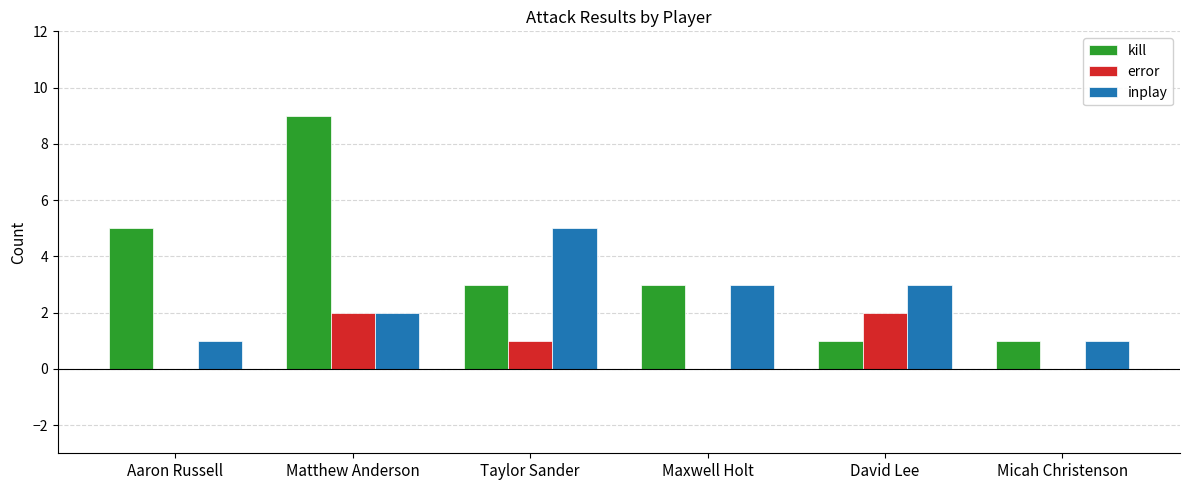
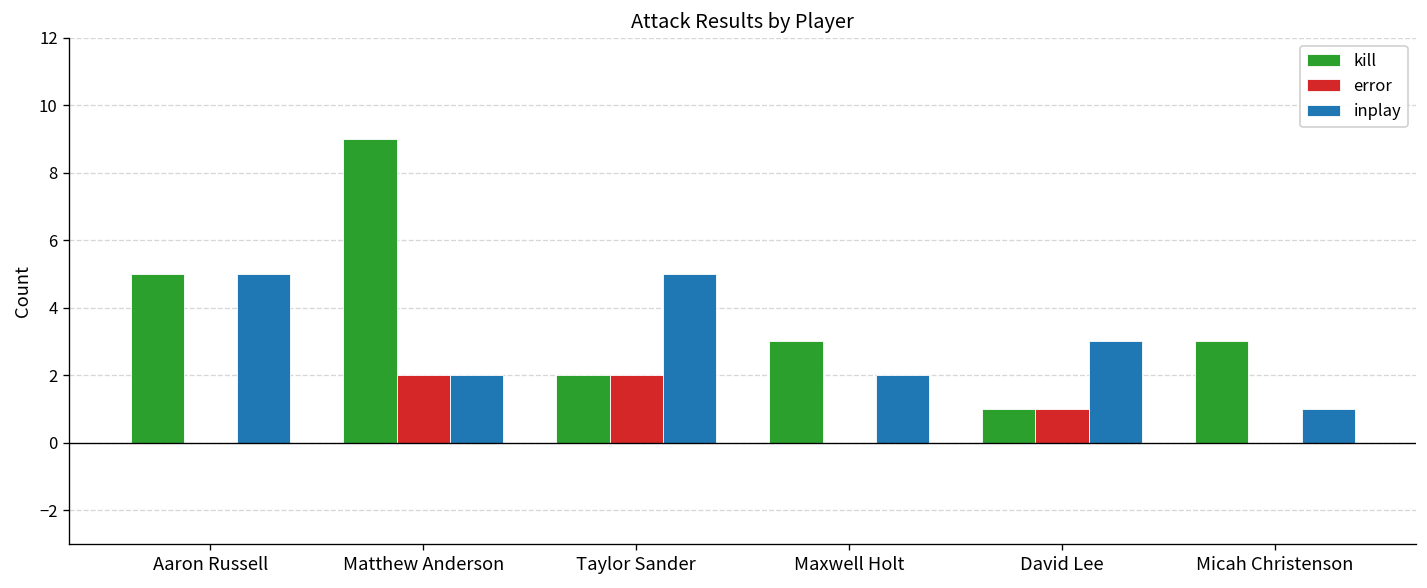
  {
    "kill": {
      "Aaron Russell": 5,
      "Matthew Anderson": 9,
-     "Taylor Sander": 3,
+     "Taylor Sander": 2,
      "Maxwell Holt": 3,
      "David Lee": 1,
-     "Micah Christenson": 1
+     "Micah Christenson": 3
    },
    "error": {
      "Aaron Russell": 0,
      "Matthew Anderson": 2,
-     "Taylor Sander": 1,
+     "Taylor Sander": 2,
      "Maxwell Holt": 0,
-     "David Lee": 2,
+     "David Lee": 1,
      "Micah Christenson": 0
    },
    "inplay": {
-     "Aaron Russell": 1,
+     "Aaron Russell": 5,
      "Matthew Anderson": 2,
      "Taylor Sander": 5,
-     "Maxwell Holt": 3,
+     "Maxwell Holt": 2,
      "David Lee": 3,
      "Micah Christenson": 1
    }
  }
